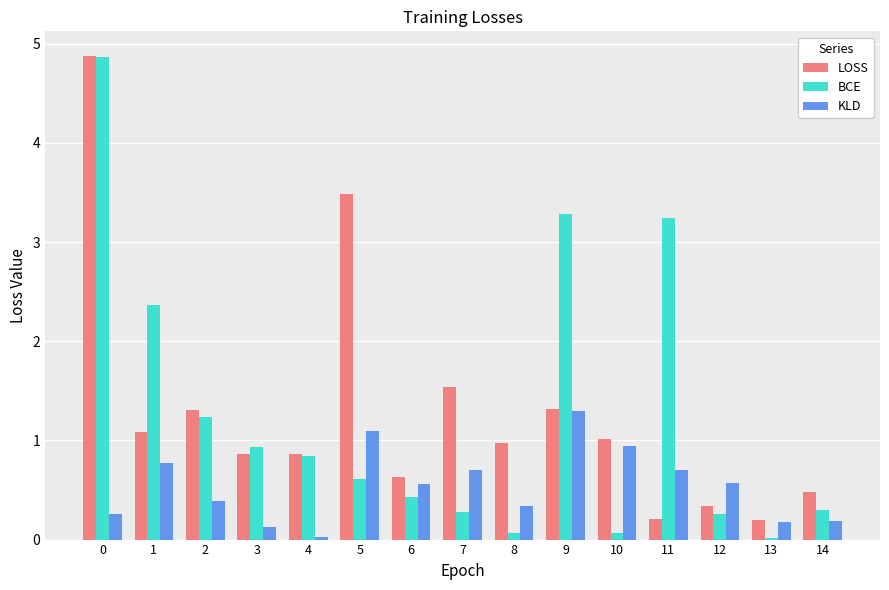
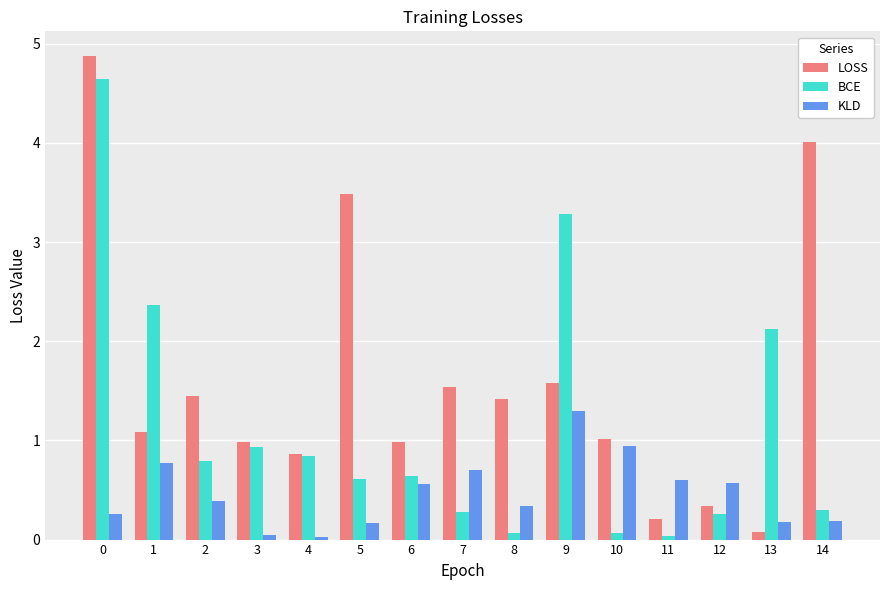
  {
    "LOSS": {
      "0": 4.9,
      "1": 1.1,
-     "2": 1.3,
-     "3": 0.9,
+     "2": 1.5,
+     "3": 1.0,
      "4": 0.9,
      "5": 3.5,
-     "6": 0.6,
+     "6": 1.0,
      "7": 1.5,
-     "8": 1.0,
-     "9": 1.3,
+     "8": 1.4,
+     "9": 1.6,
      "10": 1.0,
      "11": 0.2,
      "12": 0.3,
-     "13": 0.2,
-     "14": 0.5
+     "13": 0.1,
+     "14": 4.0
    },
    "BCE": {
-     "0": 4.9,
+     "0": 4.6,
      "1": 2.4,
-     "2": 1.2,
+     "2": 0.8,
      "3": 0.9,
      "4": 0.8,
      "5": 0.6,
-     "6": 0.4,
+     "6": 0.6,
      "7": 0.3,
      "8": 0.1,
      "9": 3.3,
      "10": 0.1,
-     "11": 3.2,
+     "11": 0.0,
      "12": 0.3,
-     "13": 0.0,
+     "13": 2.1,
      "14": 0.3
    },
    "KLD": {
      "0": 0.3,
      "1": 0.8,
      "2": 0.4,
-     "3": 0.1,
+     "3": 0.0,
      "4": 0.0,
-     "5": 1.1,
+     "5": 0.2,
      "6": 0.6,
      "7": 0.7,
      "8": 0.3,
      "9": 1.3,
      "10": 0.9,
-     "11": 0.7,
+     "11": 0.6,
      "12": 0.6,
      "13": 0.2,
      "14": 0.2
    }
  }
